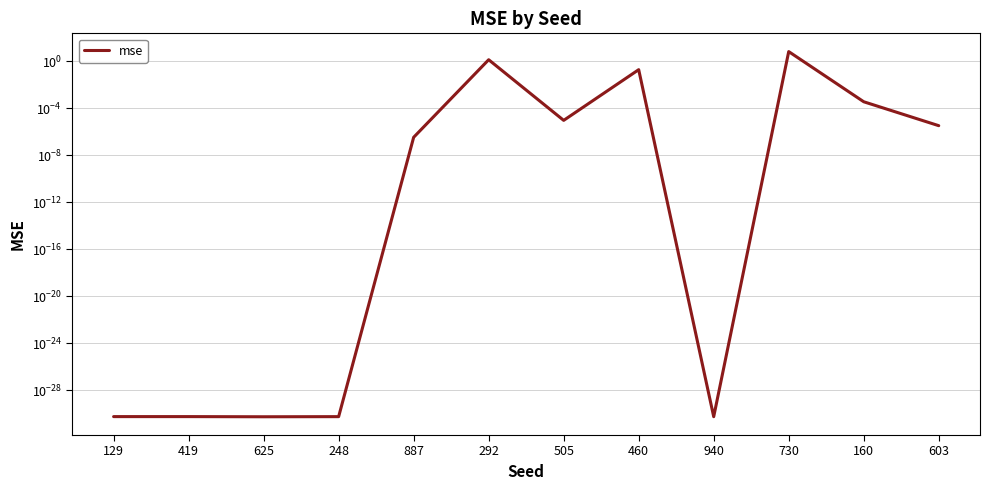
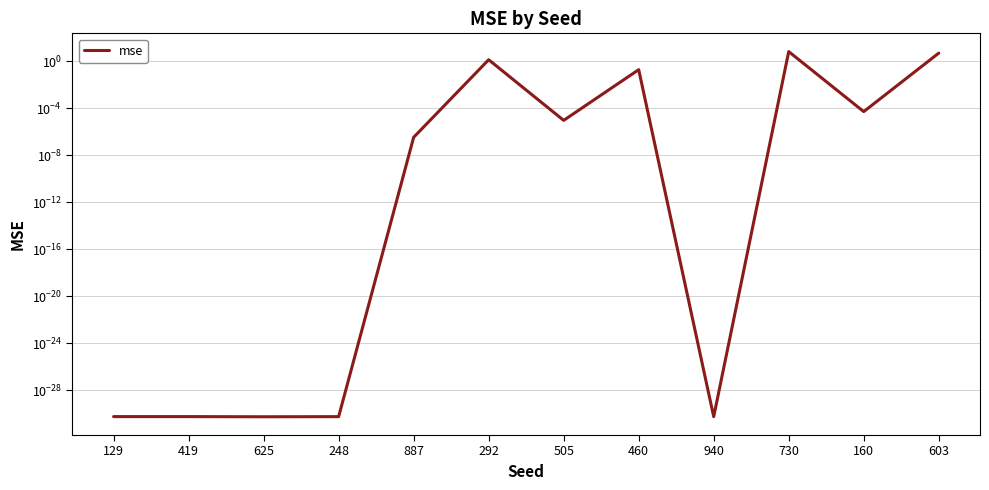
  {
    "129": 0.000000000000,
    "419": 0.000000000000,
    "625": 0.000000000000,
    "248": 0.000000000000,
    "887": 0.0000003,
    "292": 1,
    "505": 0.00001,
    "460": 0.2,
    "940": 0.000000000000,
    "730": 10,
-   "160": 0.0003,
-   "603": 0.000003
+   "160": 0.00005,
+   "603": 5
  }
